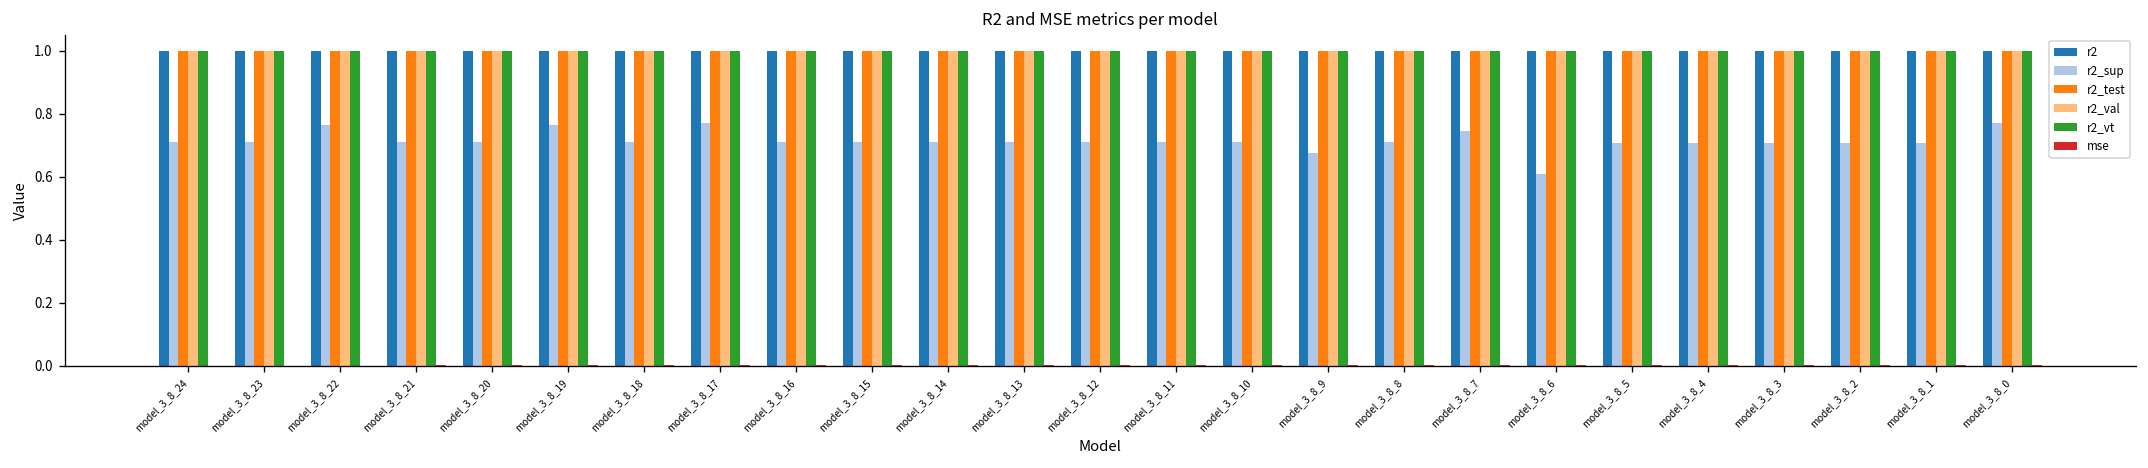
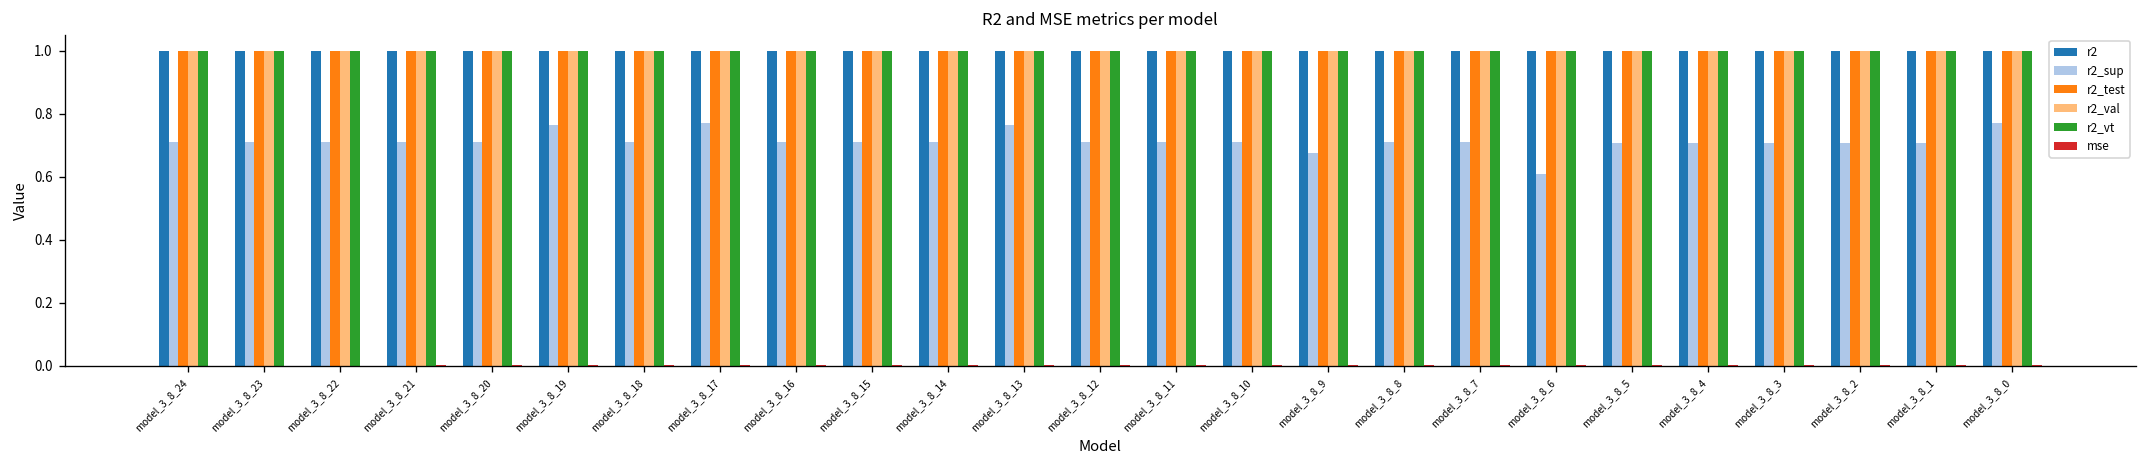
  {
    "r2": {
      "model_3_8_24": 1.00,
      "model_3_8_23": 1.00,
      "model_3_8_22": 1.00,
      "model_3_8_21": 1.00,
      "model_3_8_20": 1.00,
      "model_3_8_19": 1.00,
      "model_3_8_18": 1.00,
      "model_3_8_17": 1.00,
      "model_3_8_16": 1.00,
      "model_3_8_15": 1.00,
      "model_3_8_14": 1.00,
      "model_3_8_13": 1.00,
      "model_3_8_12": 1.00,
      "model_3_8_11": 1.00,
      "model_3_8_10": 1.00,
      "model_3_8_9": 1.00,
      "model_3_8_8": 1.00,
      "model_3_8_7": 1.00,
      "model_3_8_6": 1.00,
      "model_3_8_5": 1.00,
      "model_3_8_4": 1.00,
      "model_3_8_3": 1.00,
      "model_3_8_2": 1.00,
      "model_3_8_1": 1.00,
      "model_3_8_0": 1.00
    },
    "r2_sup": {
      "model_3_8_24": 0.71,
      "model_3_8_23": 0.71,
-     "model_3_8_22": 0.76,
+     "model_3_8_22": 0.71,
      "model_3_8_21": 0.71,
      "model_3_8_20": 0.71,
      "model_3_8_19": 0.76,
      "model_3_8_18": 0.71,
      "model_3_8_17": 0.77,
      "model_3_8_16": 0.71,
      "model_3_8_15": 0.71,
      "model_3_8_14": 0.71,
-     "model_3_8_13": 0.71,
+     "model_3_8_13": 0.76,
      "model_3_8_12": 0.71,
      "model_3_8_11": 0.71,
      "model_3_8_10": 0.71,
      "model_3_8_9": 0.68,
      "model_3_8_8": 0.71,
-     "model_3_8_7": 0.75,
+     "model_3_8_7": 0.71,
      "model_3_8_6": 0.61,
      "model_3_8_5": 0.71,
      "model_3_8_4": 0.71,
      "model_3_8_3": 0.71,
      "model_3_8_2": 0.71,
      "model_3_8_1": 0.71,
      "model_3_8_0": 0.77
    },
    "r2_test": {
      "model_3_8_24": 1.00,
      "model_3_8_23": 1.00,
      "model_3_8_22": 1.00,
      "model_3_8_21": 1.00,
      "model_3_8_20": 1.00,
      "model_3_8_19": 1.00,
      "model_3_8_18": 1.00,
      "model_3_8_17": 1.00,
      "model_3_8_16": 1.00,
      "model_3_8_15": 1.00,
      "model_3_8_14": 1.00,
      "model_3_8_13": 1.00,
      "model_3_8_12": 1.00,
      "model_3_8_11": 1.00,
      "model_3_8_10": 1.00,
      "model_3_8_9": 1.00,
      "model_3_8_8": 1.00,
      "model_3_8_7": 1.00,
      "model_3_8_6": 1.00,
      "model_3_8_5": 1.00,
      "model_3_8_4": 1.00,
      "model_3_8_3": 1.00,
      "model_3_8_2": 1.00,
      "model_3_8_1": 1.00,
      "model_3_8_0": 1.00
    },
    "r2_val": {
      "model_3_8_24": 1.00,
      "model_3_8_23": 1.00,
      "model_3_8_22": 1.00,
      "model_3_8_21": 1.00,
      "model_3_8_20": 1.00,
      "model_3_8_19": 1.00,
      "model_3_8_18": 1.00,
      "model_3_8_17": 1.00,
      "model_3_8_16": 1.00,
      "model_3_8_15": 1.00,
      "model_3_8_14": 1.00,
      "model_3_8_13": 1.00,
      "model_3_8_12": 1.00,
      "model_3_8_11": 1.00,
      "model_3_8_10": 1.00,
      "model_3_8_9": 1.00,
      "model_3_8_8": 1.00,
      "model_3_8_7": 1.00,
      "model_3_8_6": 1.00,
      "model_3_8_5": 1.00,
      "model_3_8_4": 1.00,
      "model_3_8_3": 1.00,
      "model_3_8_2": 1.00,
      "model_3_8_1": 1.00,
      "model_3_8_0": 1.00
    },
    "r2_vt": {
      "model_3_8_24": 1.00,
      "model_3_8_23": 1.00,
      "model_3_8_22": 1.00,
      "model_3_8_21": 1.00,
      "model_3_8_20": 1.00,
      "model_3_8_19": 1.00,
      "model_3_8_18": 1.00,
      "model_3_8_17": 1.00,
      "model_3_8_16": 1.00,
      "model_3_8_15": 1.00,
      "model_3_8_14": 1.00,
      "model_3_8_13": 1.00,
      "model_3_8_12": 1.00,
      "model_3_8_11": 1.00,
      "model_3_8_10": 1.00,
      "model_3_8_9": 1.00,
      "model_3_8_8": 1.00,
      "model_3_8_7": 1.00,
      "model_3_8_6": 1.00,
      "model_3_8_5": 1.00,
      "model_3_8_4": 1.00,
      "model_3_8_3": 1.00,
      "model_3_8_2": 1.00,
      "model_3_8_1": 1.00,
      "model_3_8_0": 1.00
    }
  }
